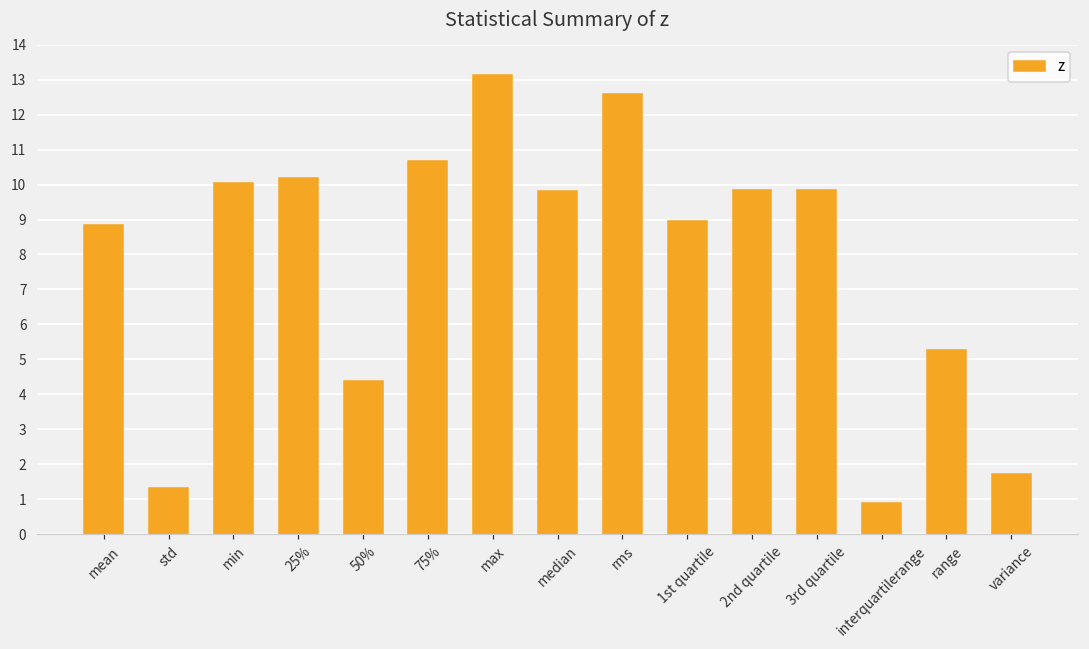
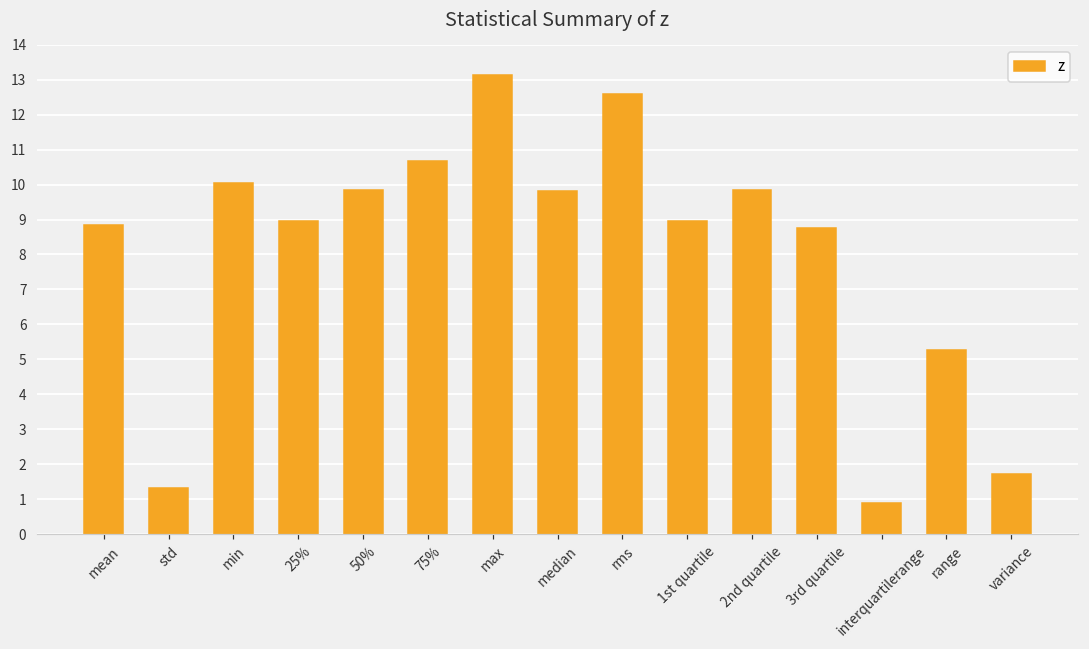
  {
    "mean": 8.8,
    "std": 1.3,
    "min": 10.1,
-   "25%": 10.2,
-   "50%": 4.4,
+   "25%": 8.9,
+   "50%": 9.8,
    "75%": 10.7,
    "max": 13.1,
    "median": 9.8,
    "rms": 12.6,
    "1st quartile": 8.9,
    "2nd quartile": 9.8,
-   "3rd quartile": 9.8,
+   "3rd quartile": 8.7,
    "interquartilerange": 0.9,
    "range": 5.3,
    "variance": 1.7
  }
